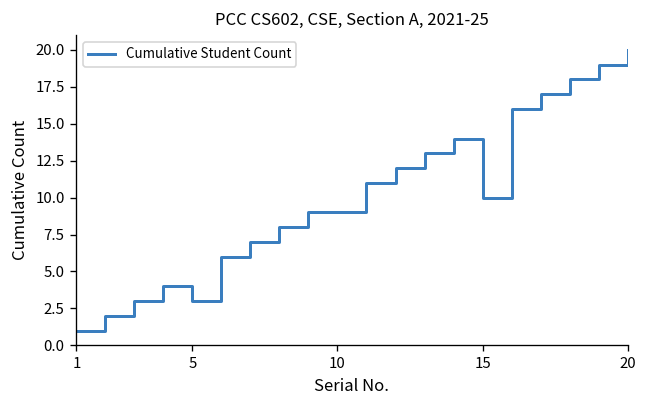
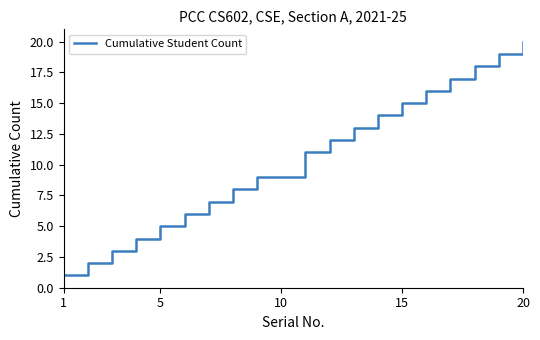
  {
    "1": 1,
-   "5": 3,
+   "5": 5,
    "10": 9,
-   "15": 10,
+   "15": 15,
    "20": 20
  }
